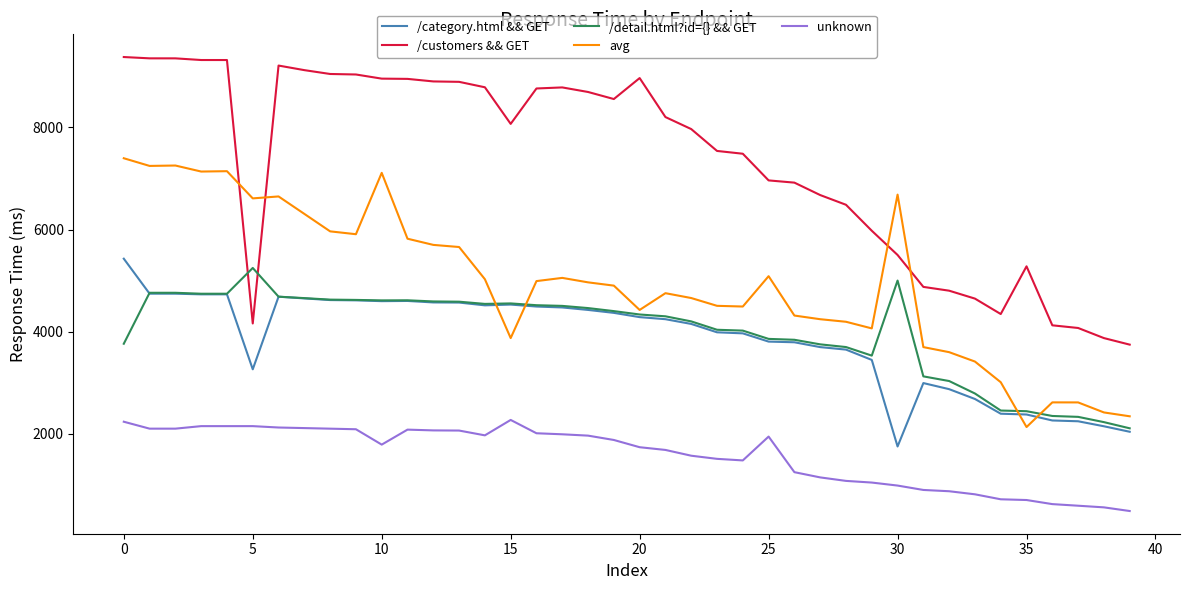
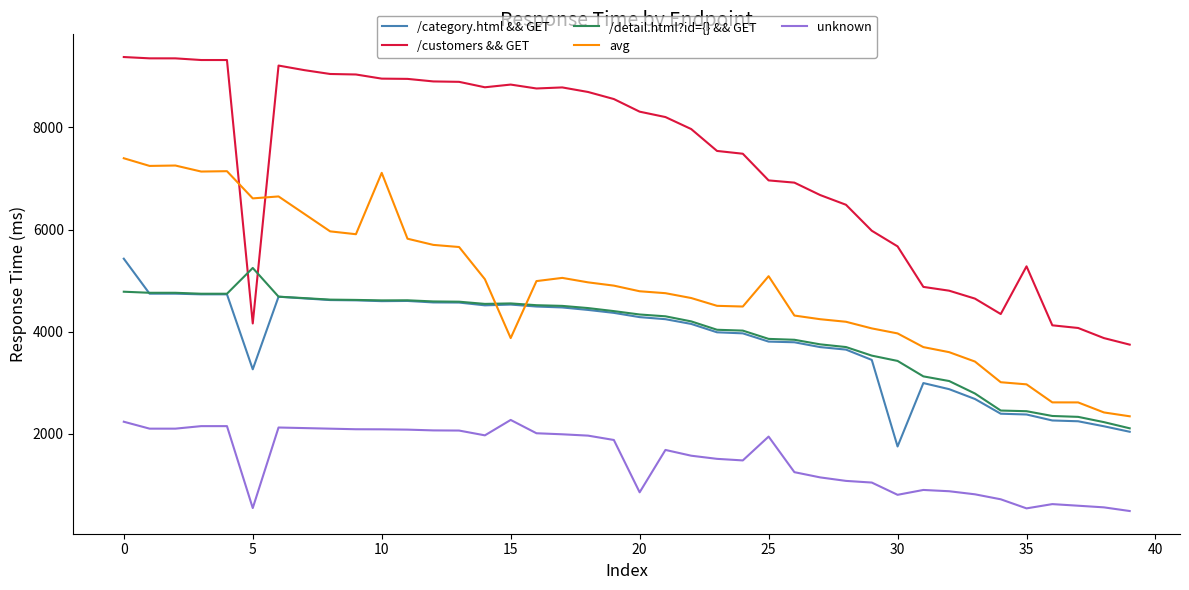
  {
    "/category.html && GET": {
      "0": 5400,
      "5": 3300,
      "20": 4300,
      "25": 3800,
      "30": 1800,
      "35": 2400
    },
    "/customers && GET": {
      "0": 9400,
      "5": 4200,
      "10": 9000,
-     "15": 8100,
-     "20": 9000,
+     "15": 8800,
+     "20": 8300,
      "25": 7000,
-     "30": 5500,
+     "30": 5700,
      "35": 5300
    },
    "/detail.html?id={} && GET": {
-     "0": 3800,
+     "0": 4800,
      "5": 5200,
      "20": 4300,
      "25": 3900,
-     "30": 5000,
+     "30": 3400,
      "35": 2400
    },
    "avg": {
      "0": 7400,
      "5": 6600,
      "10": 7100,
      "15": 3900,
-     "20": 4400,
+     "20": 4800,
      "25": 5100,
-     "30": 6700,
-     "35": 2100
+     "30": 4000,
+     "35": 3000
    },
    "unknown": {
      "0": 2200,
-     "5": 2200,
-     "10": 1800,
+     "5": 600,
+     "10": 2100,
      "15": 2300,
-     "20": 1700,
+     "20": 900,
      "25": 1900,
-     "30": 1000,
-     "35": 700
+     "30": 800,
+     "35": 500
    }
  }
